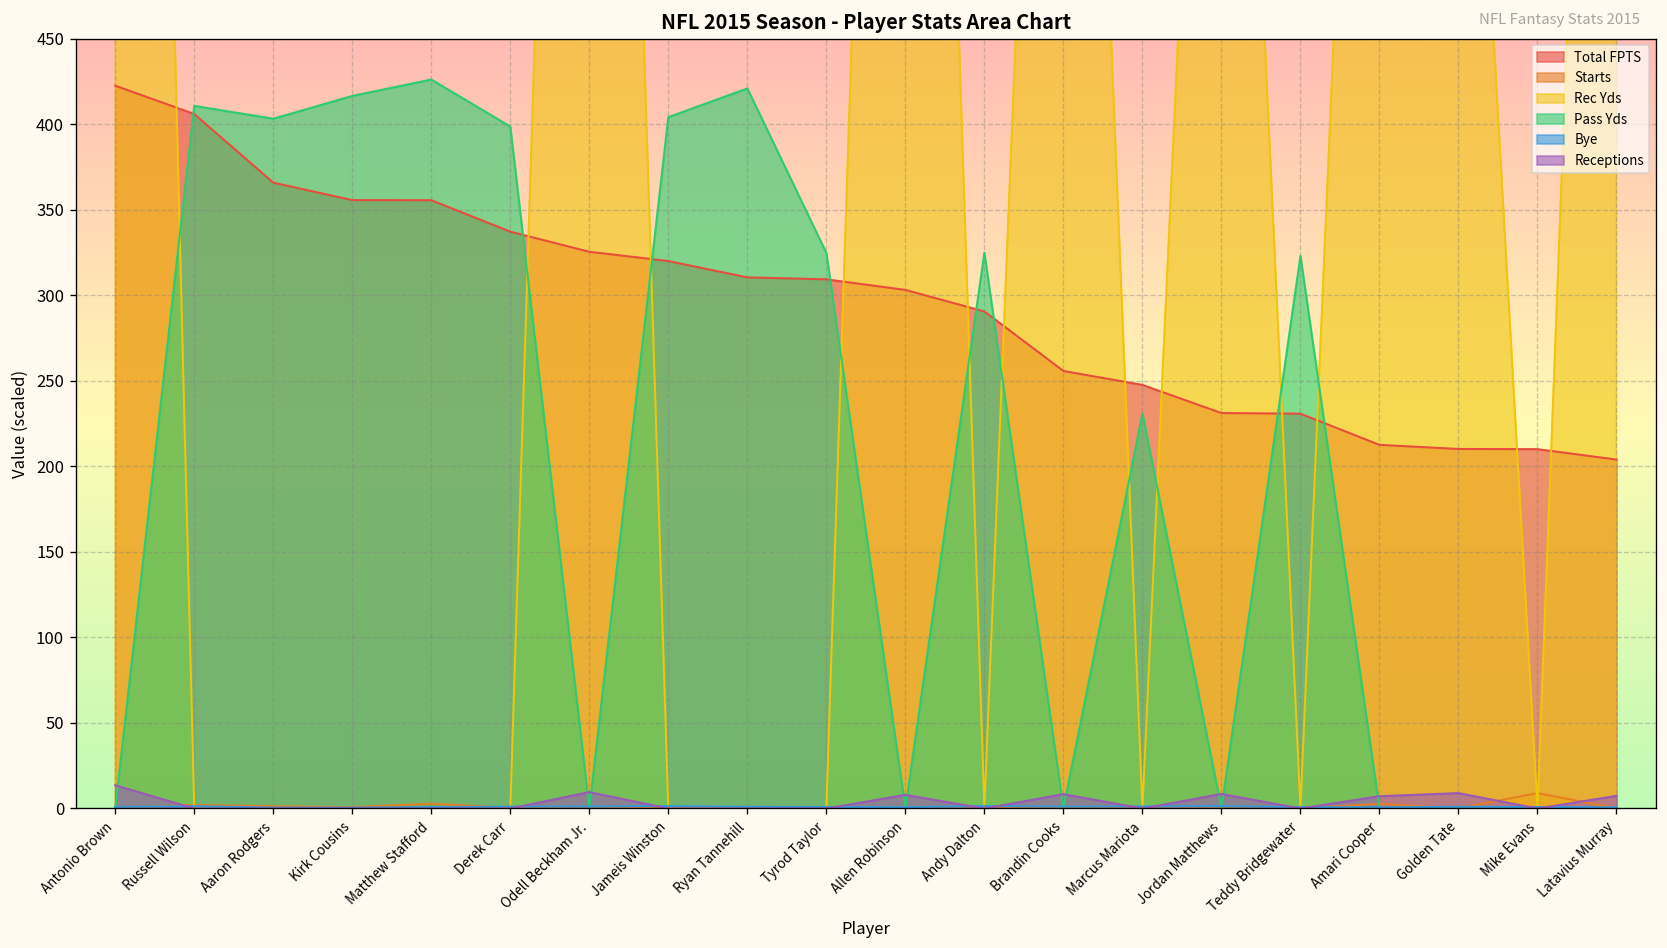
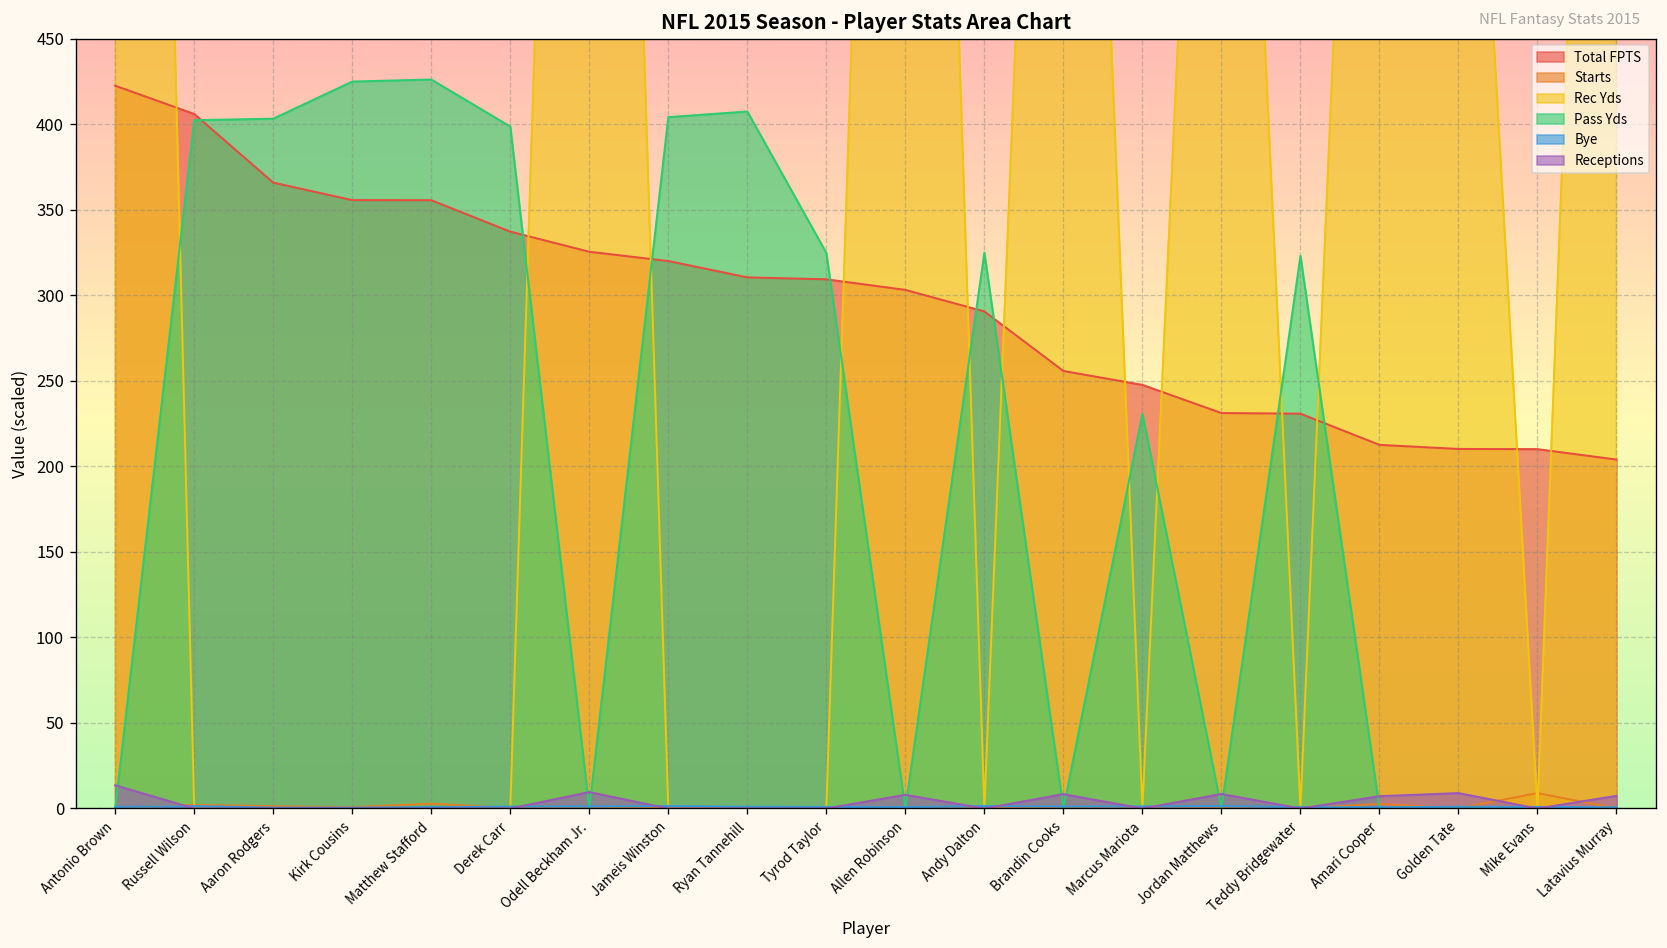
  {
    "Pass Yds": {
-     "Russell Wilson": 411,
+     "Russell Wilson": 402,
      "Aaron Rodgers": 403,
-     "Kirk Cousins": 417,
+     "Kirk Cousins": 425,
      "Matthew Stafford": 426,
      "Derek Carr": 399,
      "Jameis Winston": 404,
-     "Ryan Tannehill": 421,
+     "Ryan Tannehill": 408,
      "Tyrod Taylor": 325,
      "Andy Dalton": 325,
      "Marcus Mariota": 231,
      "Teddy Bridgewater": 323
    },
    "Receptions": {
      "Antonio Brown": 14,
      "Odell Beckham Jr.": 10,
      "Allen Robinson": 8,
      "Brandin Cooks": 8,
      "Jordan Matthews": 9,
      "Amari Cooper": 7,
      "Golden Tate": 9,
      "Latavius Murray": 7
    }
  }
